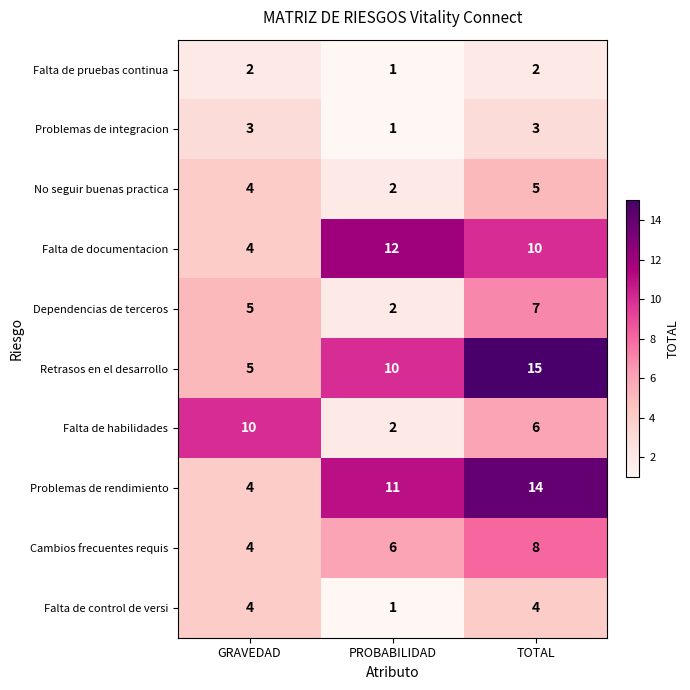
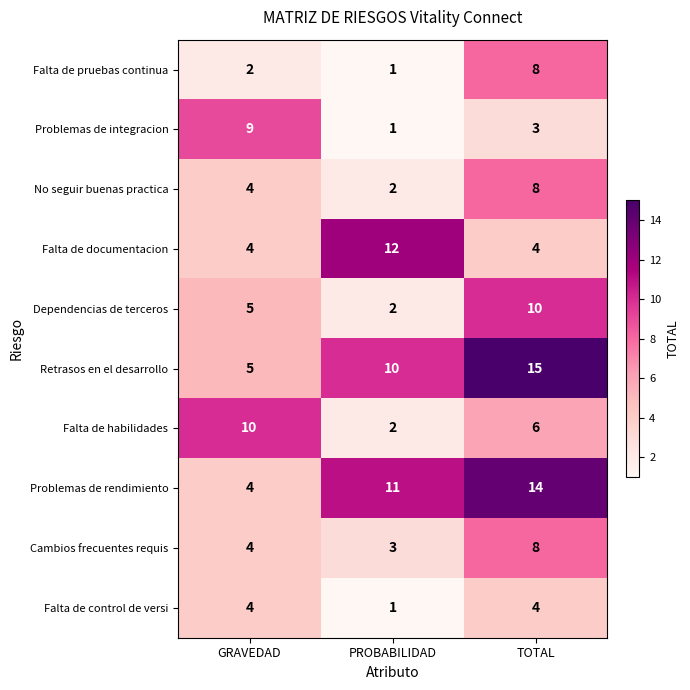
  {
    "Falta de pruebas continua": {
      "GRAVEDAD": 2,
      "PROBABILIDAD": 1,
-     "TOTAL": 2
+     "TOTAL": 8
    },
    "Problemas de integracion": {
-     "GRAVEDAD": 3,
+     "GRAVEDAD": 9,
      "PROBABILIDAD": 1,
      "TOTAL": 3
    },
    "No seguir buenas practica": {
      "GRAVEDAD": 4,
      "PROBABILIDAD": 2,
-     "TOTAL": 5
+     "TOTAL": 8
    },
    "Falta de documentacion": {
      "GRAVEDAD": 4,
      "PROBABILIDAD": 12,
-     "TOTAL": 10
+     "TOTAL": 4
    },
    "Dependencias de terceros": {
      "GRAVEDAD": 5,
      "PROBABILIDAD": 2,
-     "TOTAL": 7
+     "TOTAL": 10
    },
    "Retrasos en el desarrollo": {
      "GRAVEDAD": 5,
      "PROBABILIDAD": 10,
      "TOTAL": 15
    },
    "Falta de habilidades": {
      "GRAVEDAD": 10,
      "PROBABILIDAD": 2,
      "TOTAL": 6
    },
    "Problemas de rendimiento": {
      "GRAVEDAD": 4,
      "PROBABILIDAD": 11,
      "TOTAL": 14
    },
    "Cambios frecuentes requis": {
      "GRAVEDAD": 4,
-     "PROBABILIDAD": 6,
+     "PROBABILIDAD": 3,
      "TOTAL": 8
    },
    "Falta de control de versi": {
      "GRAVEDAD": 4,
      "PROBABILIDAD": 1,
      "TOTAL": 4
    }
  }
